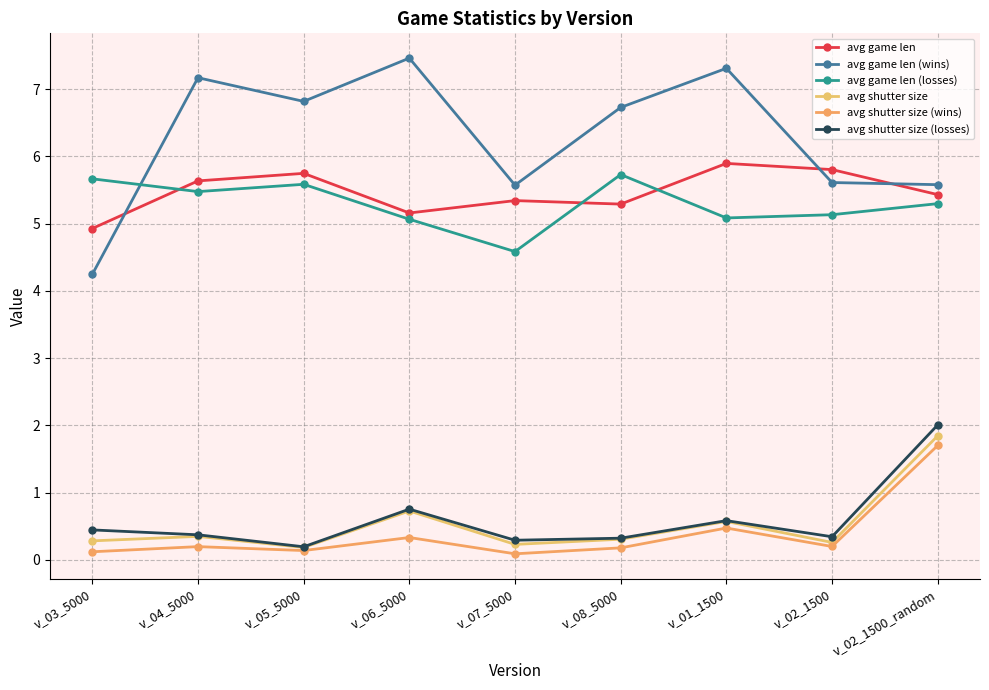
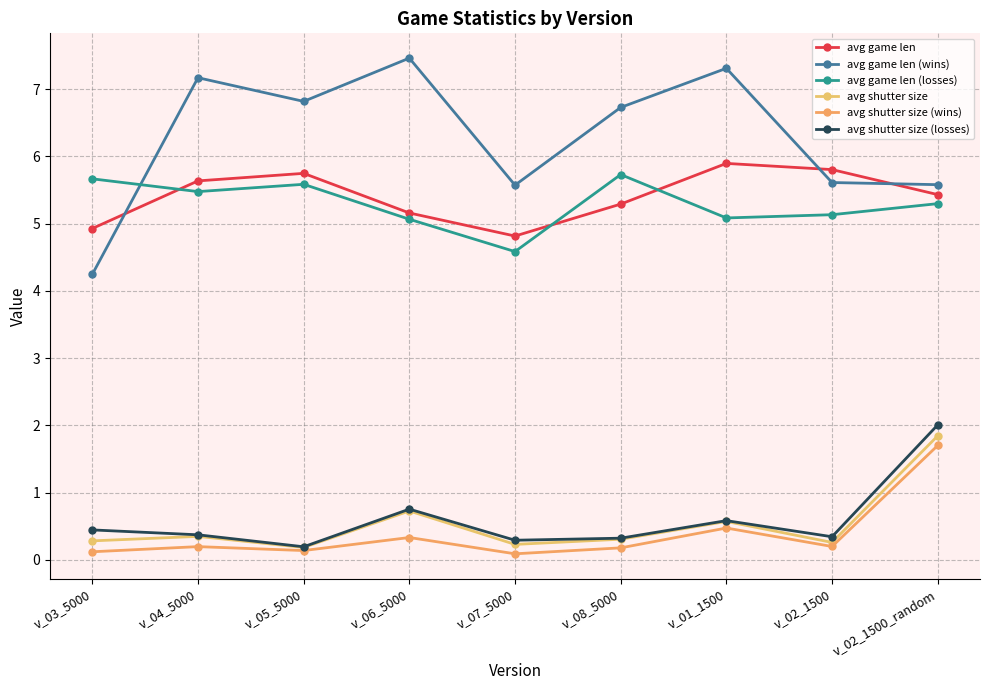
  {
    "avg game len": {
      "v_03_5000": 4.9,
      "v_04_5000": 5.6,
      "v_05_5000": 5.7,
      "v_06_5000": 5.2,
-     "v_07_5000": 5.3,
+     "v_07_5000": 4.8,
      "v_08_5000": 5.3,
      "v_01_1500": 5.9,
      "v_02_1500": 5.8,
      "v_02_1500_random": 5.4
    },
    "avg shutter size (losses)": {
      "v_03_5000": 0.4,
      "v_07_5000": 0.3,
      "v_02_1500": 0.3,
      "v_02_1500_random": 2.0
    }
  }
